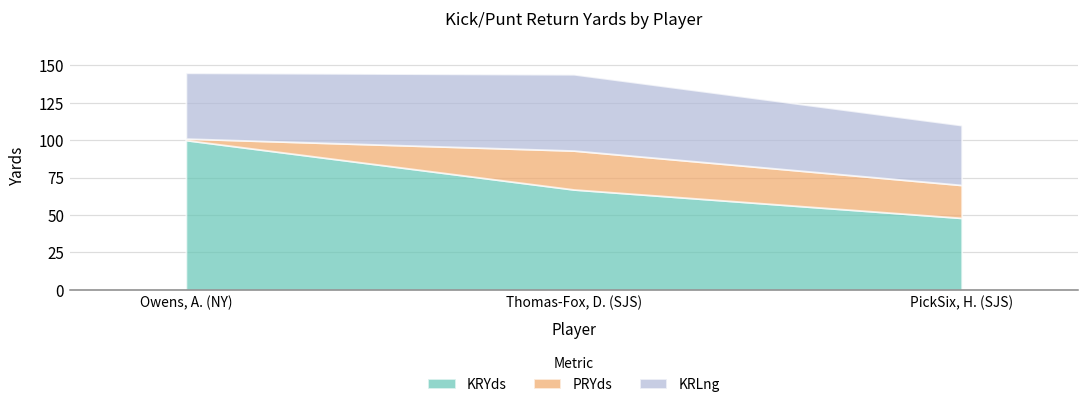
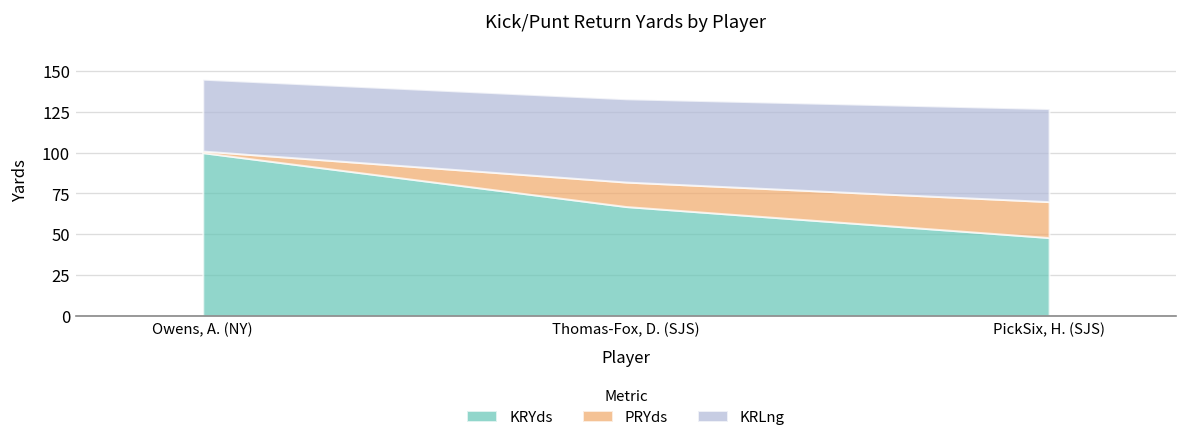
  {
    "KRYds": {
      "Thomas-Fox, D. (SJS)": 67,
      "PickSix, H. (SJS)": 48
    },
    "PRYds": {
-     "Thomas-Fox, D. (SJS)": 26,
+     "Thomas-Fox, D. (SJS)": 15,
      "PickSix, H. (SJS)": 22
    },
    "KRLng": {
      "Owens, A. (NY)": 44,
      "Thomas-Fox, D. (SJS)": 51,
-     "PickSix, H. (SJS)": 40
+     "PickSix, H. (SJS)": 57
    }
  }
